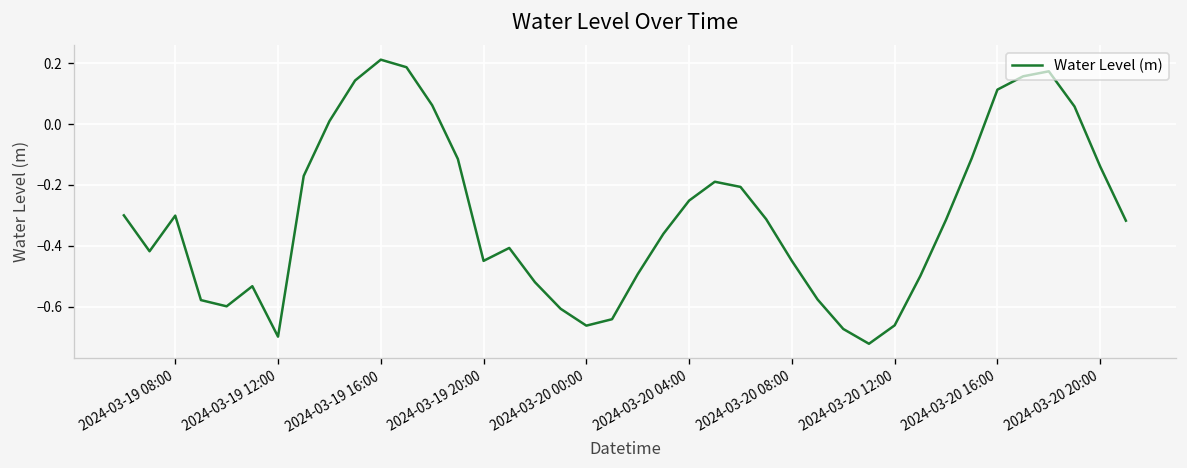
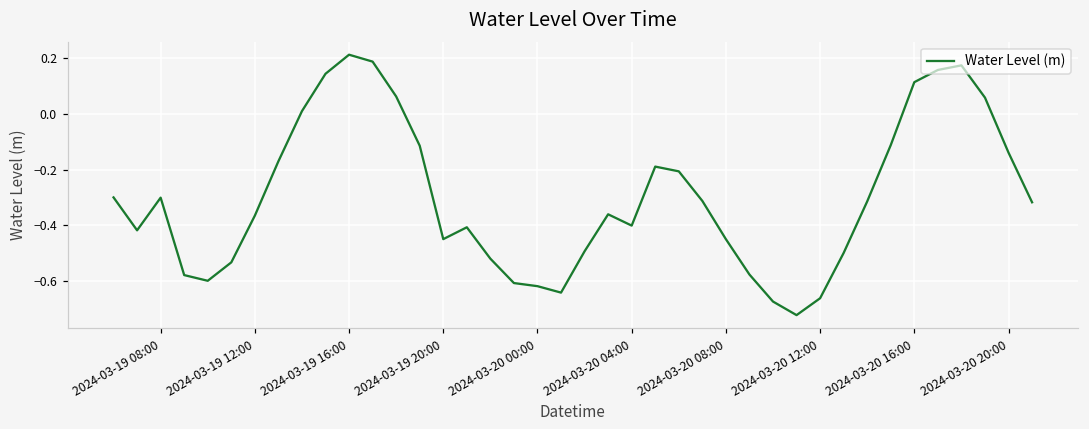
  {
    "2024-03-19 08:00": -0.30,
-   "2024-03-19 12:00": -0.70,
+   "2024-03-19 12:00": -0.37,
    "2024-03-19 16:00": 0.21,
    "2024-03-19 20:00": -0.45,
-   "2024-03-20 00:00": -0.66,
-   "2024-03-20 04:00": -0.25,
+   "2024-03-20 00:00": -0.62,
+   "2024-03-20 04:00": -0.40,
    "2024-03-20 08:00": -0.45,
    "2024-03-20 12:00": -0.66,
    "2024-03-20 16:00": 0.11,
    "2024-03-20 20:00": -0.14
  }
